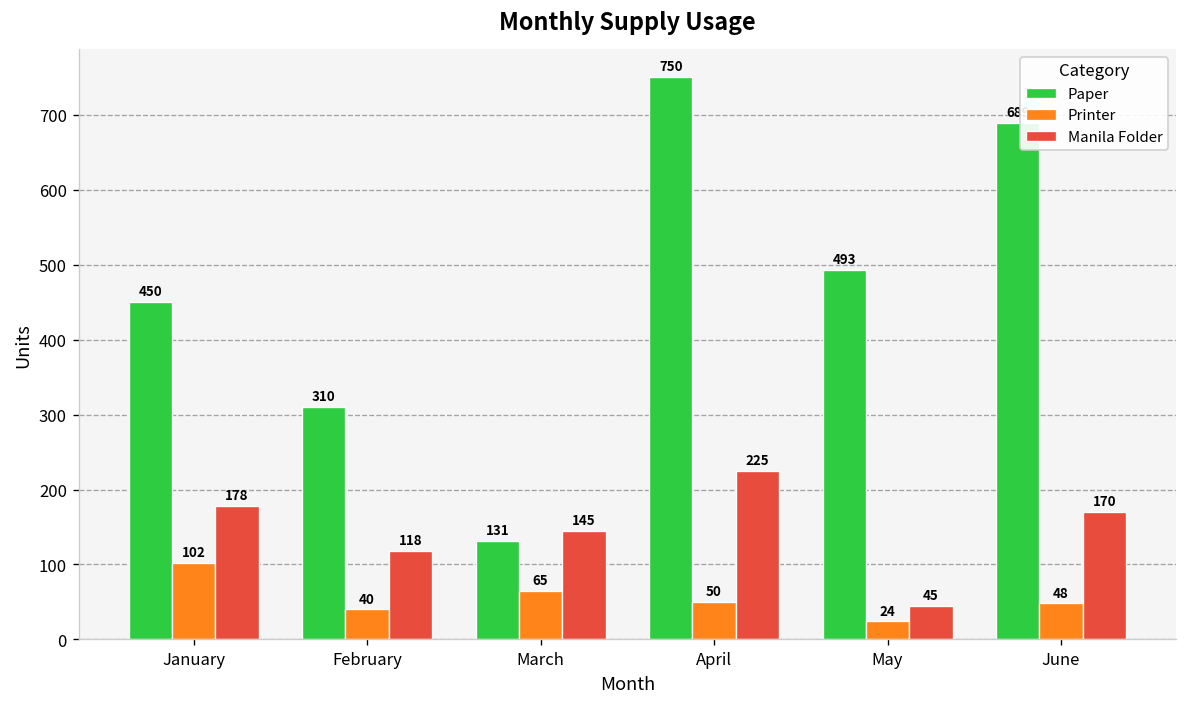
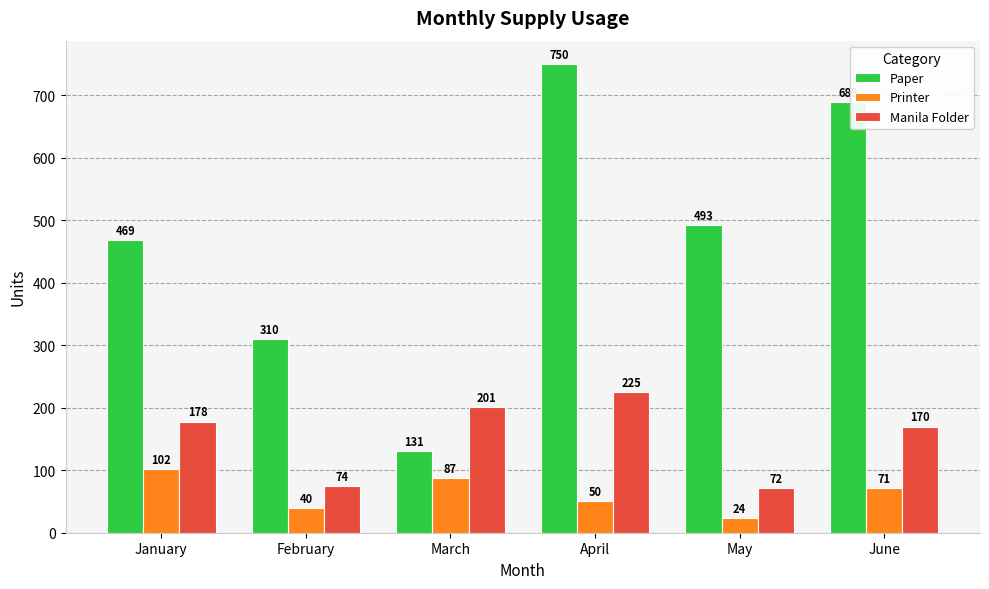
  {
    "Paper": {
-     "January": 450,
+     "January": 469,
      "February": 310,
      "March": 131,
      "April": 750,
      "May": 493
    },
    "Printer": {
      "January": 102,
      "February": 40,
-     "March": 65,
+     "March": 87,
      "April": 50,
      "May": 24,
-     "June": 48
+     "June": 71
    },
    "Manila Folder": {
      "January": 178,
-     "February": 118,
-     "March": 145,
+     "February": 74,
+     "March": 201,
      "April": 225,
-     "May": 45,
+     "May": 72,
      "June": 170
    }
  }
